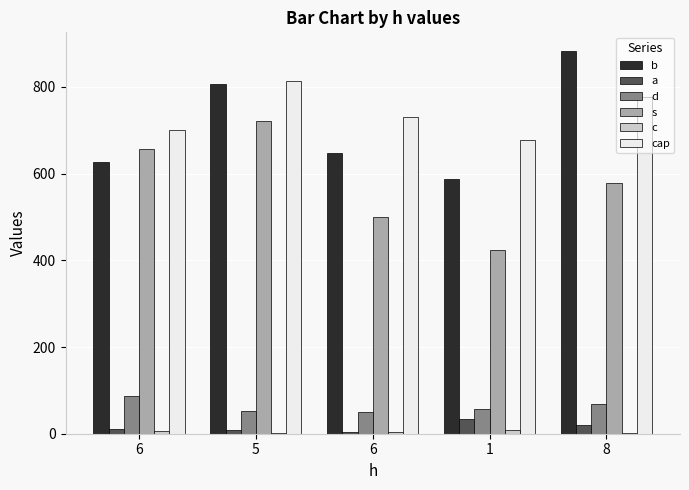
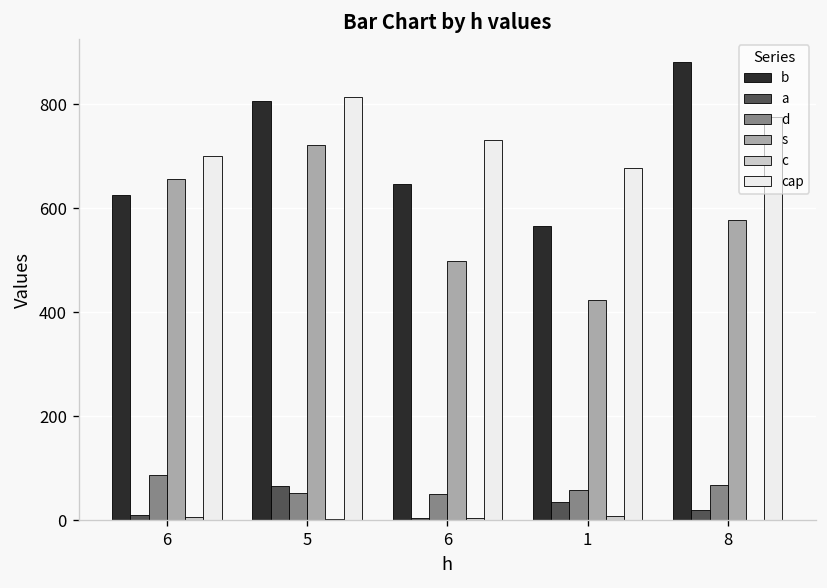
  {
    "b": {
      "5": 810,
-     "1": 590,
+     "1": 570,
      "8": 880
    },
    "a": {
-     "5": 10,
+     "5": 70,
      "1": 40,
      "8": 20
    }
  }
